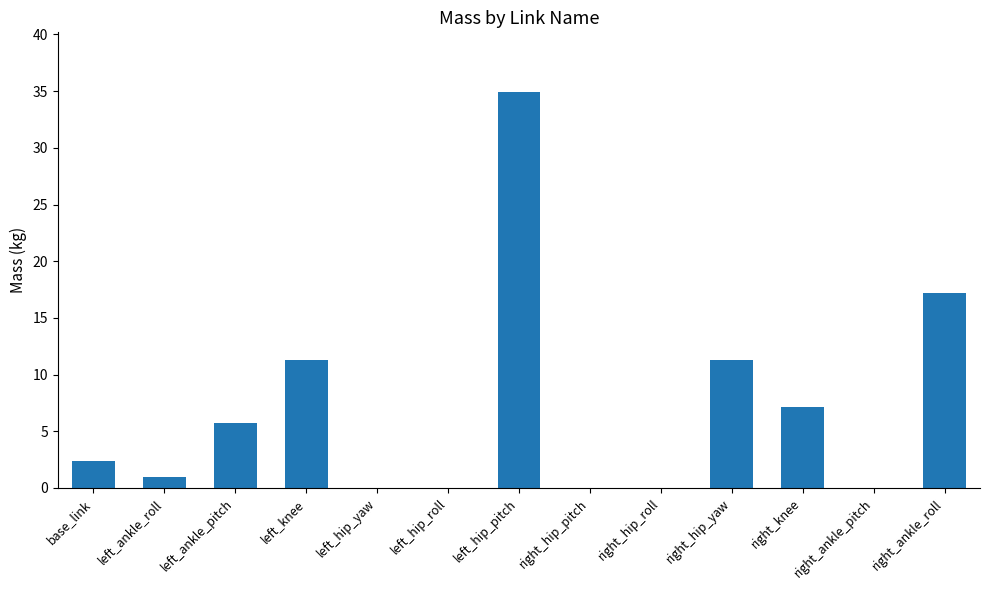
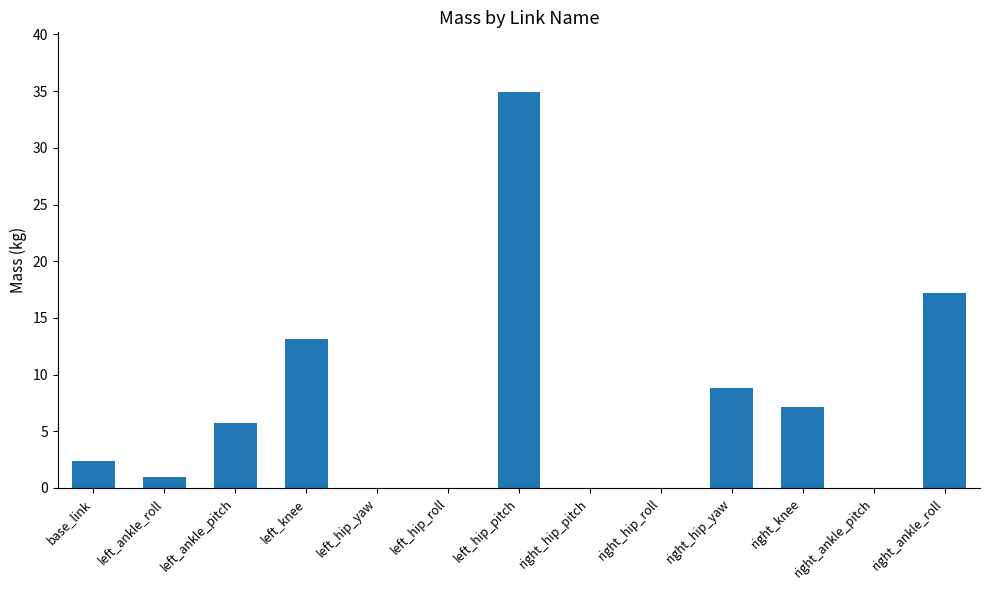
  {
    "base_link": 2.4,
    "left_ankle_roll": 1.0,
    "left_ankle_pitch": 5.8,
-   "left_knee": 11.2,
+   "left_knee": 13.2,
    "left_hip_pitch": 34.9,
-   "right_hip_yaw": 11.2,
+   "right_hip_yaw": 8.8,
    "right_knee": 7.1,
    "right_ankle_roll": 17.2
  }
